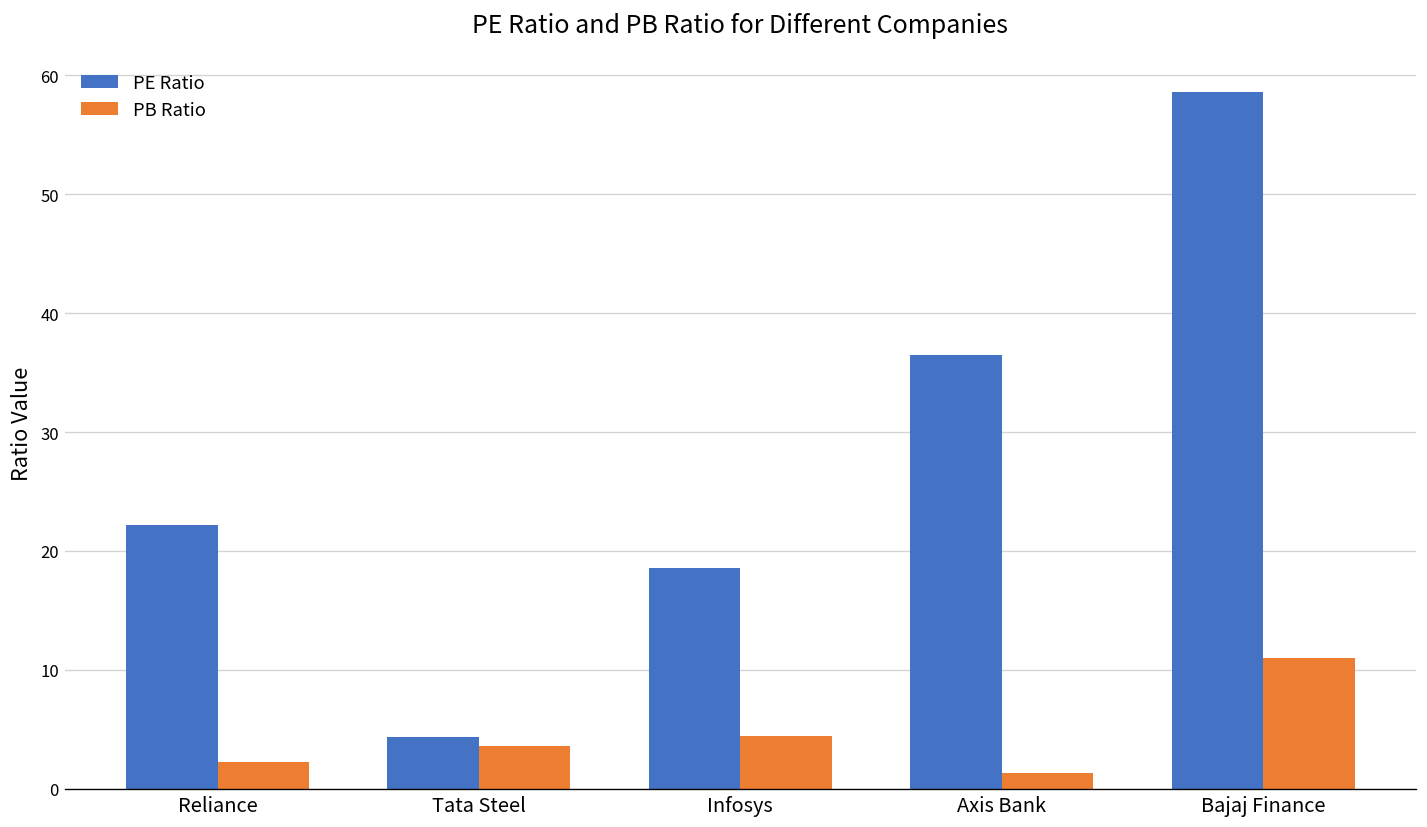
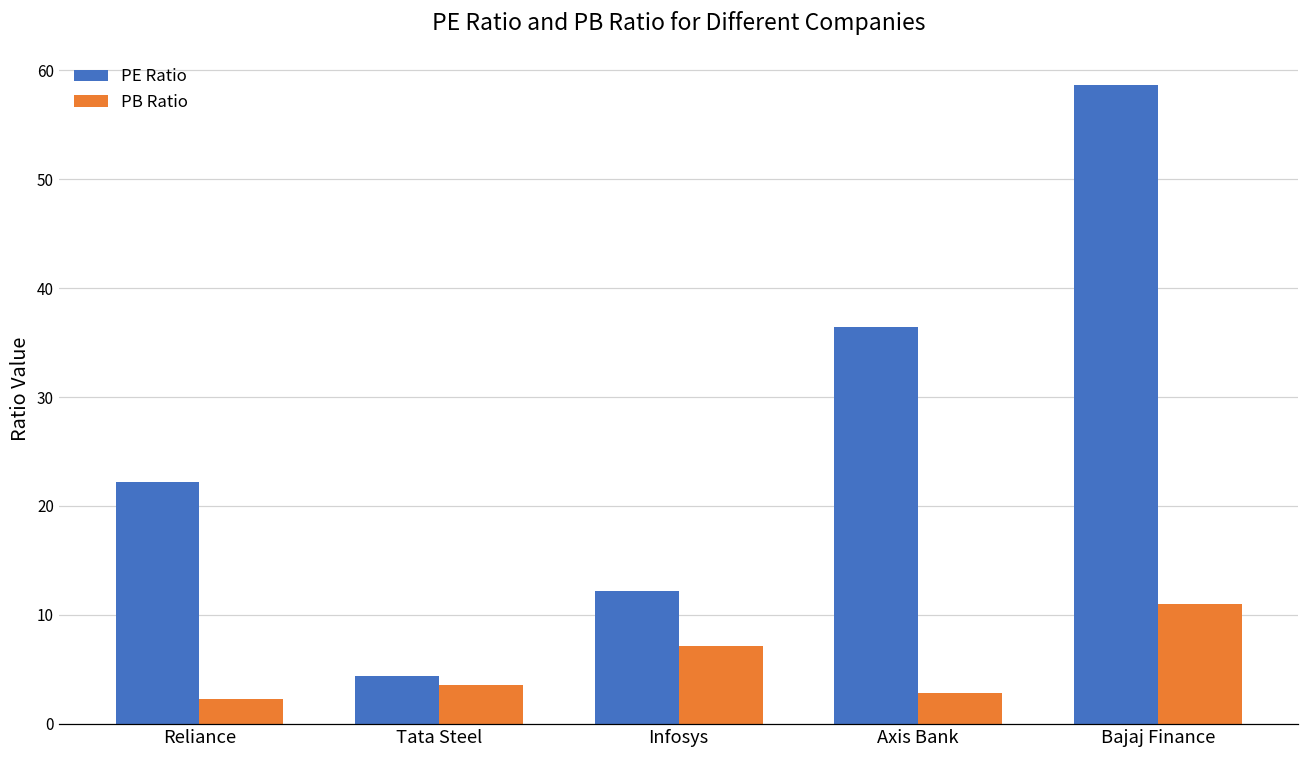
  {
    "PE Ratio": {
      "Reliance": 22,
      "Tata Steel": 4,
-     "Infosys": 19,
+     "Infosys": 12,
      "Axis Bank": 36,
      "Bajaj Finance": 59
    },
    "PB Ratio": {
      "Reliance": 2,
      "Tata Steel": 4,
-     "Infosys": 4,
-     "Axis Bank": 1,
+     "Infosys": 7,
+     "Axis Bank": 3,
      "Bajaj Finance": 11
    }
  }
